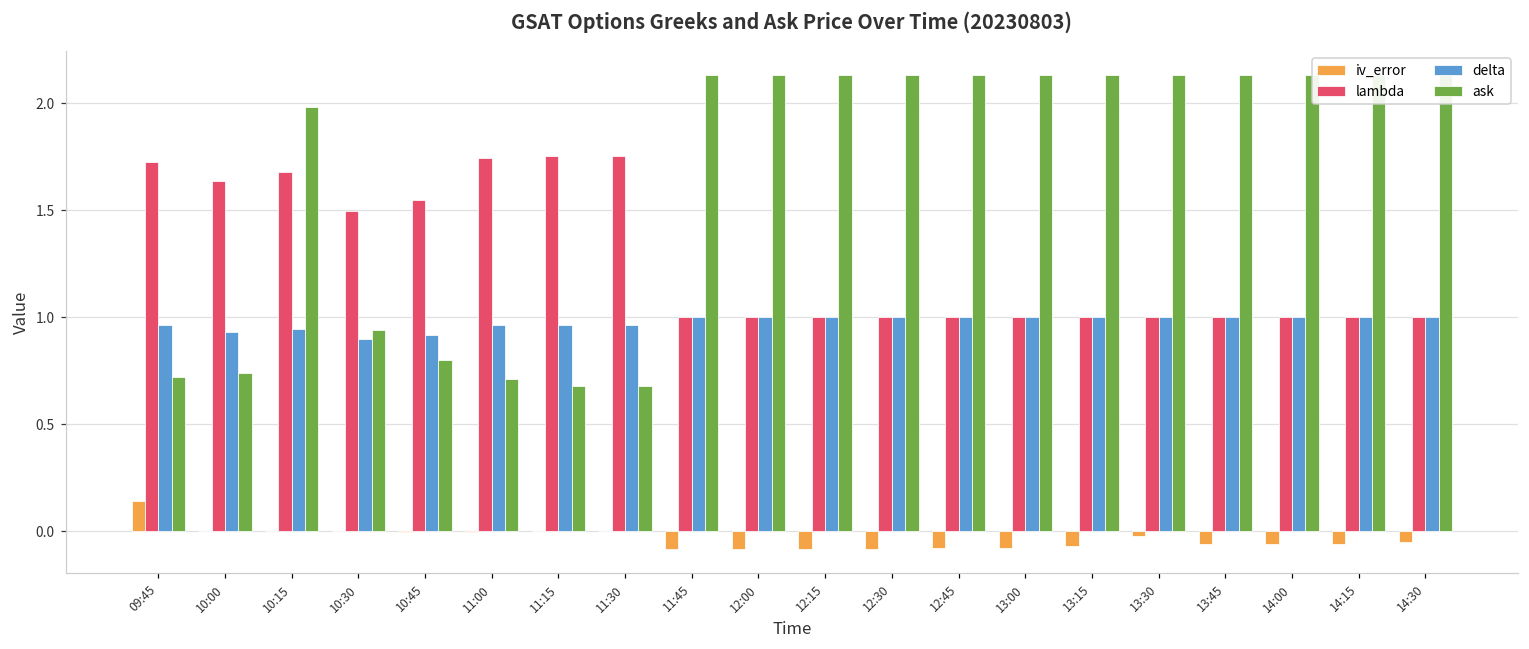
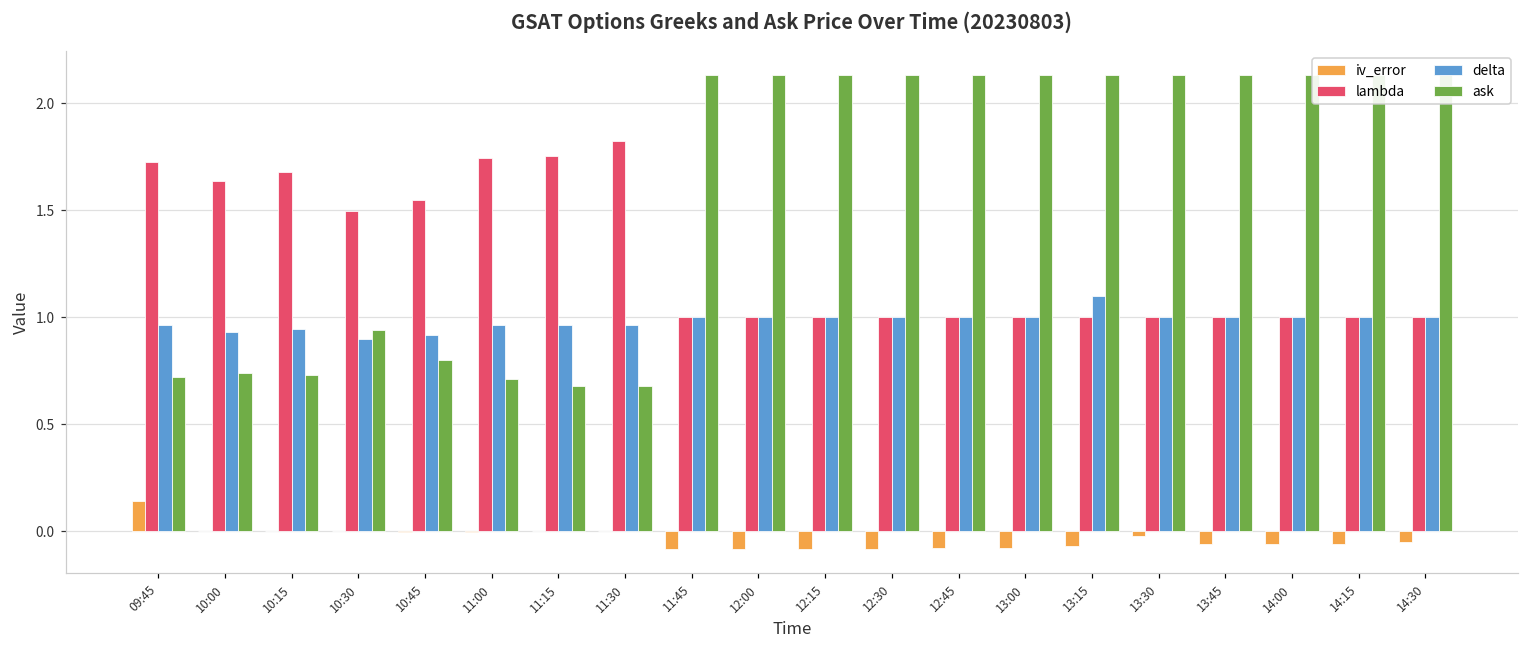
  {
    "iv_error": {
      "09:45": 0.14,
      "11:45": -0.08,
      "12:00": -0.08,
      "12:15": -0.08,
      "12:30": -0.08,
      "12:45": -0.08,
      "13:00": -0.08,
      "13:15": -0.07,
      "13:30": -0.02,
      "13:45": -0.06,
      "14:00": -0.06,
      "14:15": -0.06,
      "14:30": -0.05
    },
    "lambda": {
      "09:45": 1.73,
      "10:00": 1.64,
      "10:15": 1.68,
      "10:30": 1.50,
      "10:45": 1.55,
      "11:00": 1.74,
      "11:15": 1.75,
-     "11:30": 1.75,
+     "11:30": 1.82,
      "11:45": 1.00,
      "12:00": 1.00,
      "12:15": 1.00,
      "12:30": 1.00,
      "12:45": 1.00,
      "13:00": 1.00,
      "13:15": 1.00,
      "13:30": 1.00,
      "13:45": 1.00,
      "14:00": 1.00,
      "14:15": 1.00,
      "14:30": 1.00
    },
    "delta": {
      "09:45": 0.96,
      "10:00": 0.93,
      "10:15": 0.95,
      "10:30": 0.9,
      "10:45": 0.92,
      "11:00": 0.97,
      "11:15": 0.96,
      "11:30": 0.96,
      "11:45": 1.0,
      "12:00": 1.0,
      "12:15": 1.0,
      "12:30": 1.0,
      "12:45": 1.0,
      "13:00": 1.0,
-     "13:15": 1.0,
+     "13:15": 1.1,
      "13:30": 1.0,
      "13:45": 1.0,
      "14:00": 1.0,
      "14:15": 1.0,
      "14:30": 1.0
    },
    "ask": {
      "09:45": 0.72,
      "10:00": 0.74,
-     "10:15": 1.98,
+     "10:15": 0.73,
      "10:30": 0.94,
      "10:45": 0.80,
      "11:00": 0.71,
      "11:15": 0.68,
      "11:30": 0.68,
      "11:45": 2.13,
      "12:00": 2.13,
      "12:15": 2.13,
      "12:30": 2.13,
      "12:45": 2.13,
      "13:00": 2.13,
      "13:15": 2.13,
      "13:30": 2.13,
      "13:45": 2.13,
      "14:00": 2.13
    }
  }
